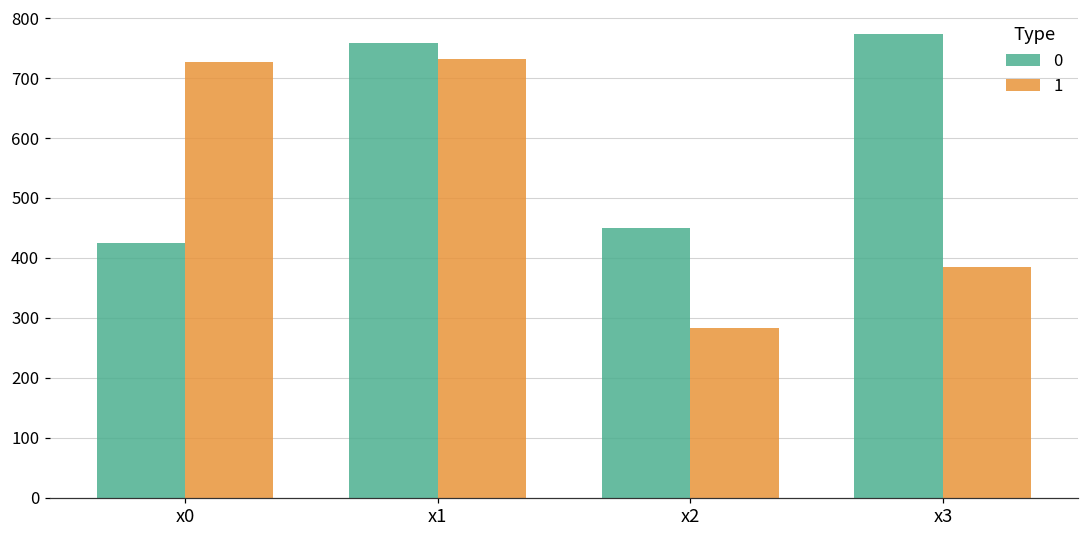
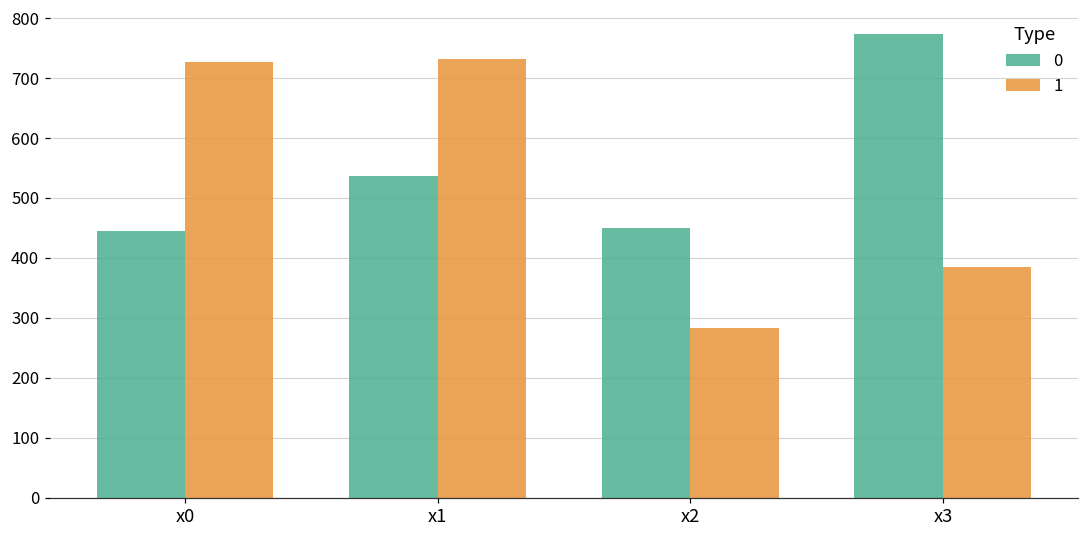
  {
    "0": {
-     "x0": 430,
-     "x1": 760,
+     "x0": 440,
+     "x1": 540,
      "x2": 450,
      "x3": 770
    },
    "1": {
      "x0": 730,
      "x1": 730,
      "x2": 280,
      "x3": 390
    }
  }
